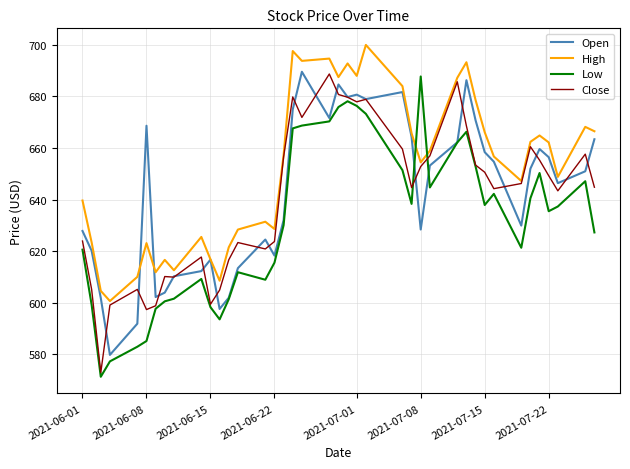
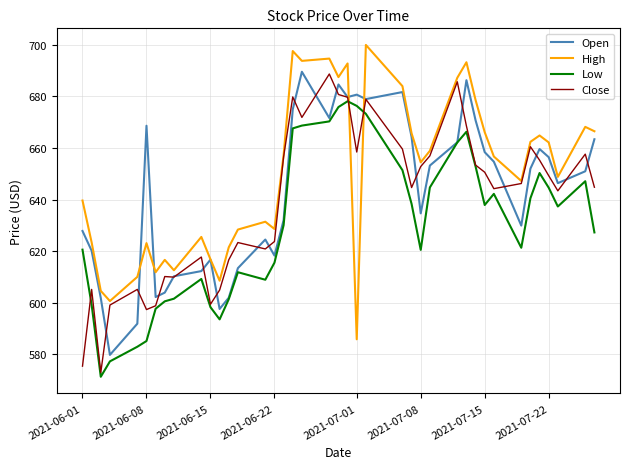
  {
    "Open": {
      "2021-06-01": 628,
      "2021-06-08": 669,
      "2021-06-22": 618,
      "2021-07-01": 681,
-     "2021-07-08": 628,
+     "2021-07-08": 635,
      "2021-07-15": 658,
      "2021-07-22": 656
    },
    "High": {
      "2021-06-01": 640,
      "2021-06-08": 623,
      "2021-06-22": 629,
-     "2021-07-01": 688,
+     "2021-07-01": 586,
      "2021-07-08": 654,
      "2021-07-15": 666,
      "2021-07-22": 662
    },
    "Low": {
      "2021-06-01": 621,
      "2021-06-08": 585,
      "2021-06-15": 598,
      "2021-06-22": 616,
      "2021-07-01": 676,
-     "2021-07-08": 688,
+     "2021-07-08": 620,
      "2021-07-15": 638,
-     "2021-07-22": 635
+     "2021-07-22": 645
    },
    "Close": {
-     "2021-06-01": 624,
+     "2021-06-01": 575,
      "2021-06-08": 597,
      "2021-06-15": 599,
      "2021-06-22": 624,
-     "2021-07-01": 678,
+     "2021-07-01": 658,
      "2021-07-08": 653,
      "2021-07-15": 651,
      "2021-07-22": 649
    }
  }
